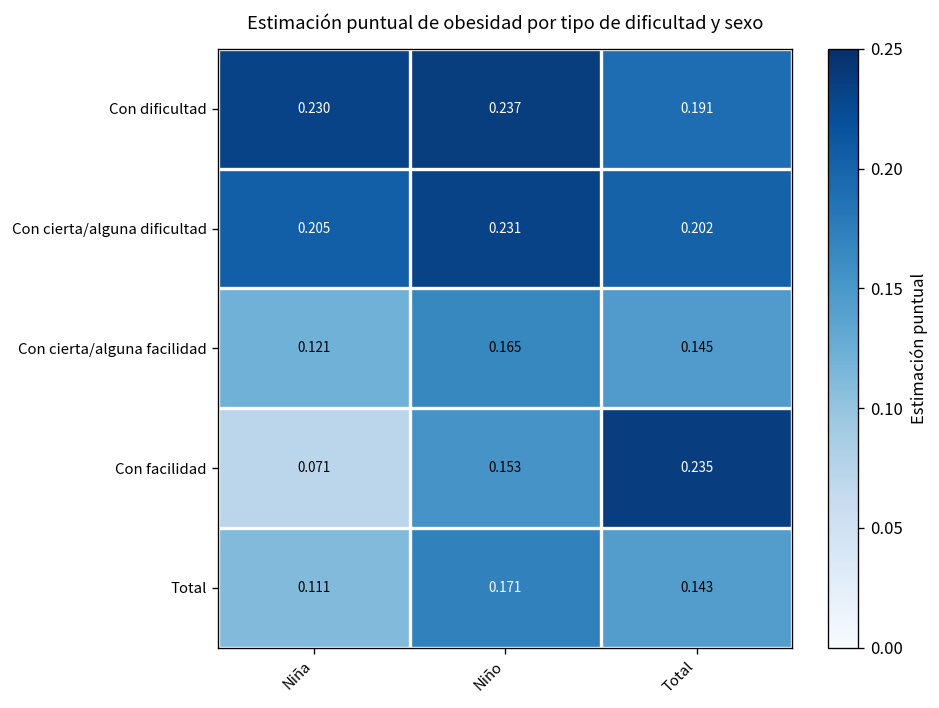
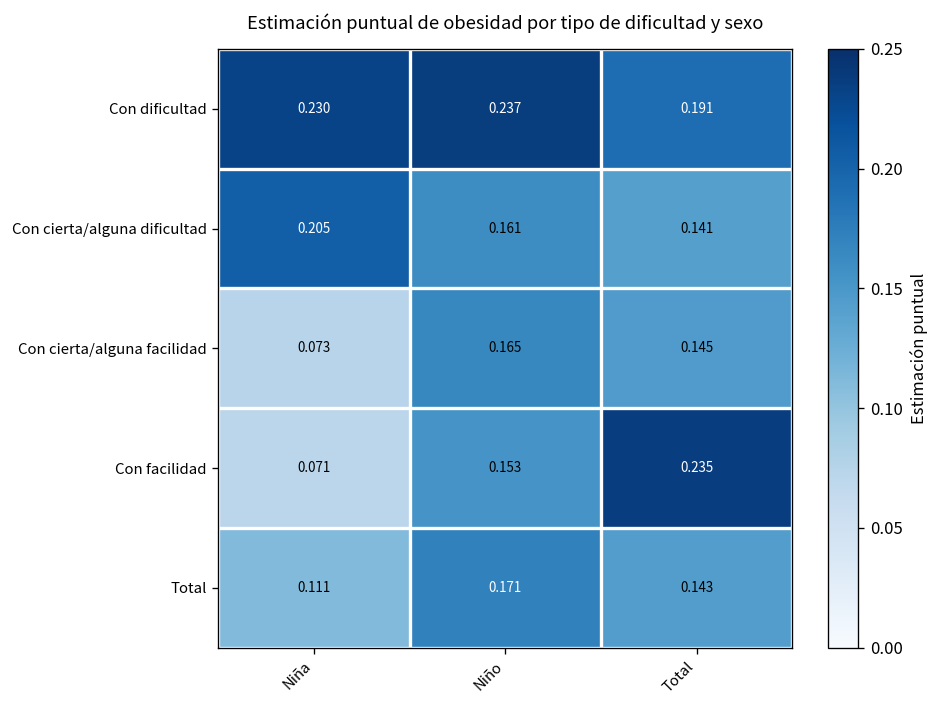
  {
    "Con dificultad": {
      "Niña": 0.230,
      "Niño": 0.237,
      "Total": 0.191
    },
    "Con cierta/alguna dificultad": {
      "Niña": 0.205,
-     "Niño": 0.231,
-     "Total": 0.202
+     "Niño": 0.161,
+     "Total": 0.141
    },
    "Con cierta/alguna facilidad": {
-     "Niña": 0.121,
+     "Niña": 0.073,
      "Niño": 0.165,
      "Total": 0.145
    },
    "Con facilidad": {
      "Niña": 0.071,
      "Niño": 0.153,
      "Total": 0.235
    },
    "Total": {
      "Niña": 0.111,
      "Niño": 0.171,
      "Total": 0.143
    }
  }
